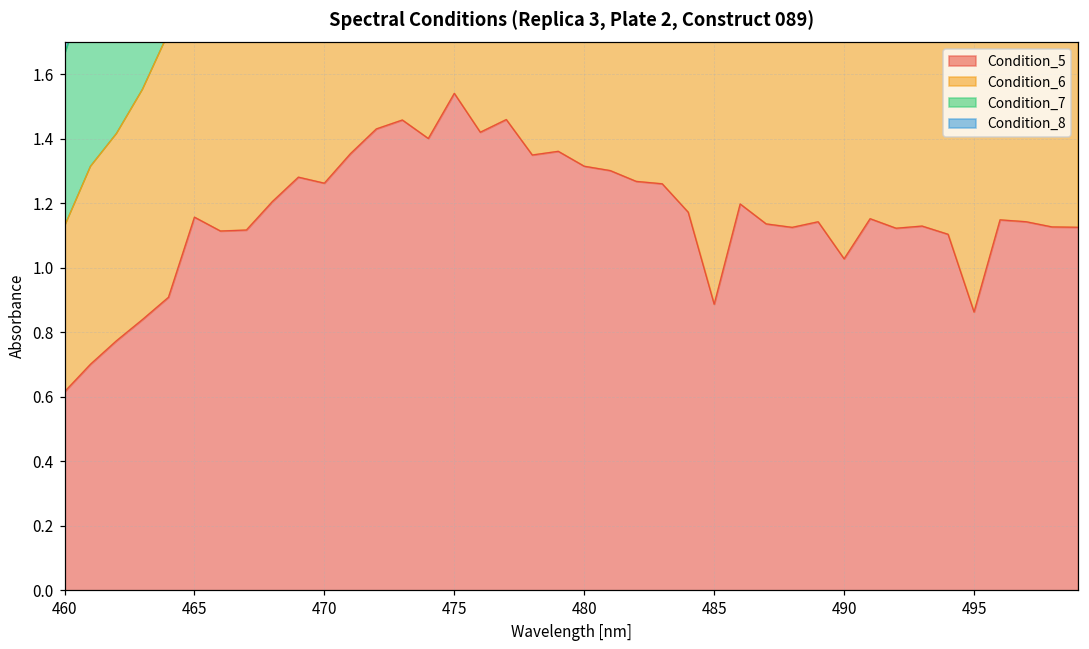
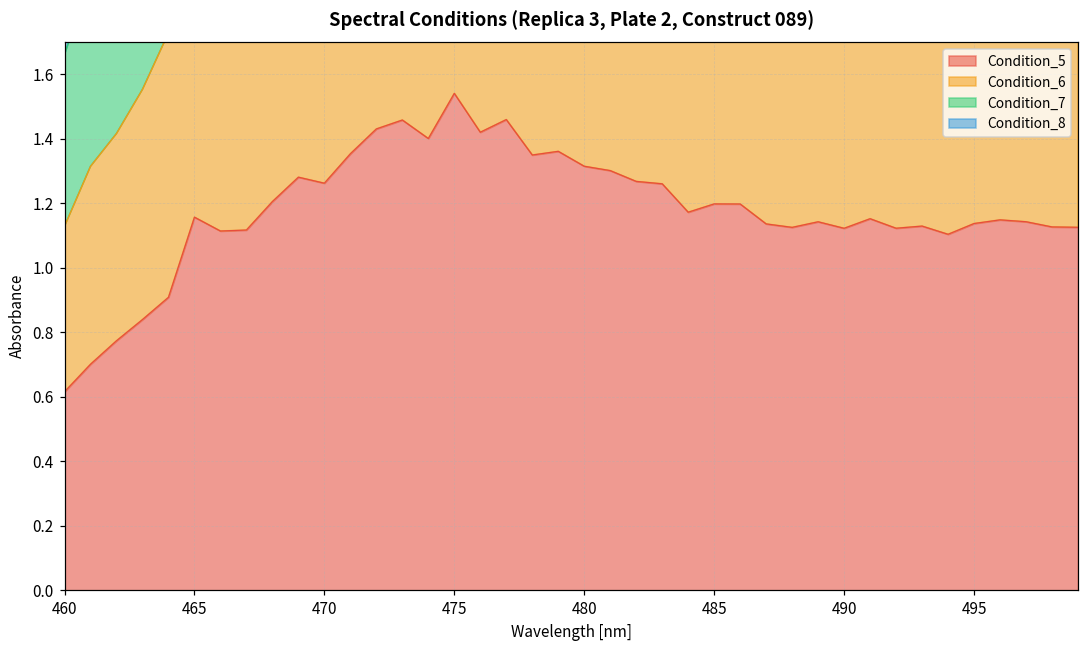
  {
    "Condition_5": {
      "460": 0.62,
      "465": 1.16,
      "470": 1.26,
      "475": 1.54,
      "480": 1.32,
-     "485": 0.89,
-     "490": 1.03,
-     "495": 0.86
+     "485": 1.20,
+     "490": 1.12,
+     "495": 1.14
    },
    "Condition_6": {
      "460": 0.51
    },
    "Condition_7": {
      "460": 0.53
    }
  }
